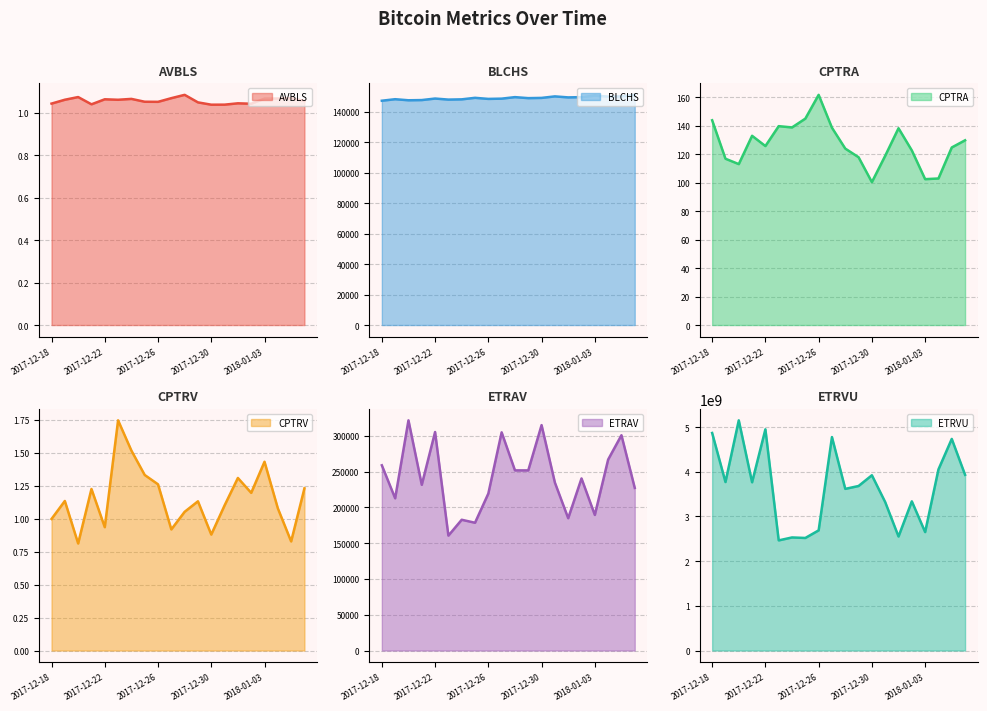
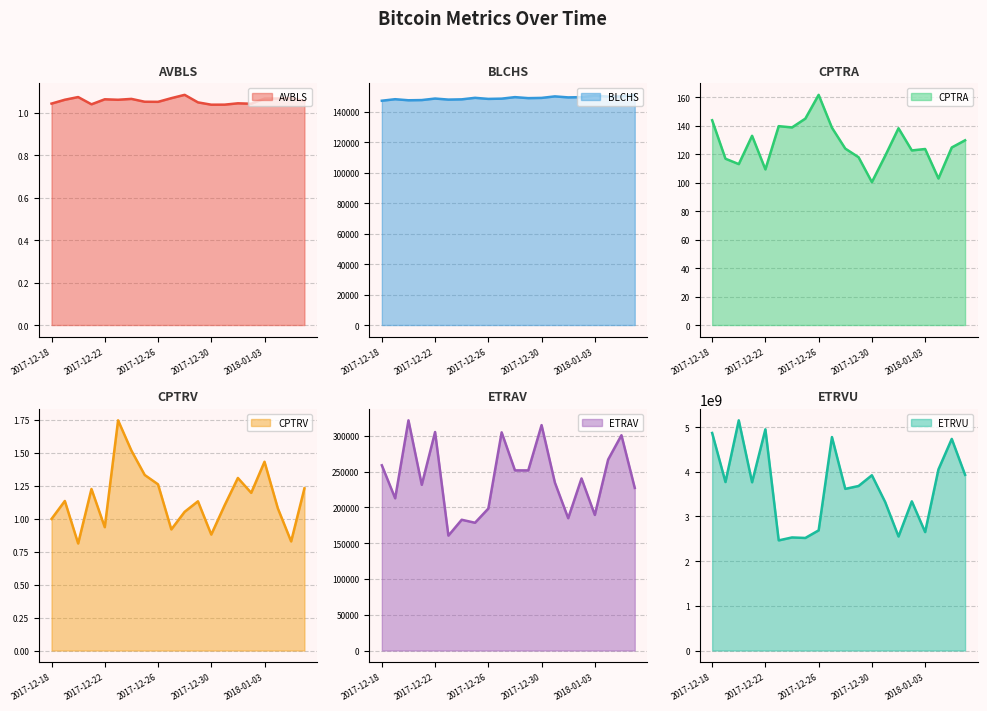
  {
    "AVBLS": {
      "2017-12-18": 1.04,
      "2017-12-22": 1.06,
      "2017-12-26": 1.05,
      "2017-12-30": 1.04
    },
    "BLCHS": {
      "2017-12-18": 147000,
      "2017-12-22": 149000,
      "2017-12-26": 148000,
      "2017-12-30": 149000
    },
    "CPTRA": {
      "2017-12-18": 144,
-     "2017-12-22": 126,
+     "2017-12-22": 109,
      "2017-12-26": 162,
      "2017-12-30": 100,
-     "2018-01-03": 102
+     "2018-01-03": 124
    },
    "CPTRV": {
      "2017-12-18": 1.00,
      "2017-12-22": 0.94,
      "2017-12-26": 1.26,
      "2017-12-30": 0.88,
      "2018-01-03": 1.43
    },
    "ETRAV": {
      "2017-12-18": 260000,
      "2017-12-22": 310000,
-     "2017-12-26": 220000,
+     "2017-12-26": 200000,
      "2017-12-30": 310000,
      "2018-01-03": 190000
    },
    "ETRVU": {
      "2017-12-18": 4900000000,
      "2017-12-22": 5000000000,
      "2017-12-26": 2700000000,
      "2017-12-30": 3900000000,
      "2018-01-03": 2700000000
    }
  }
